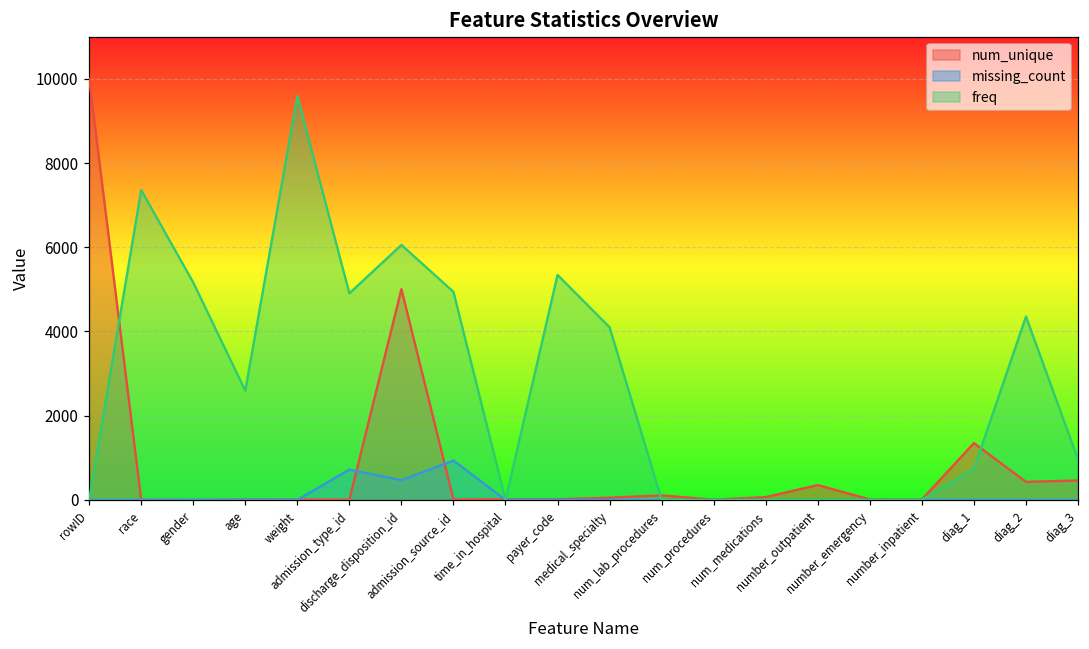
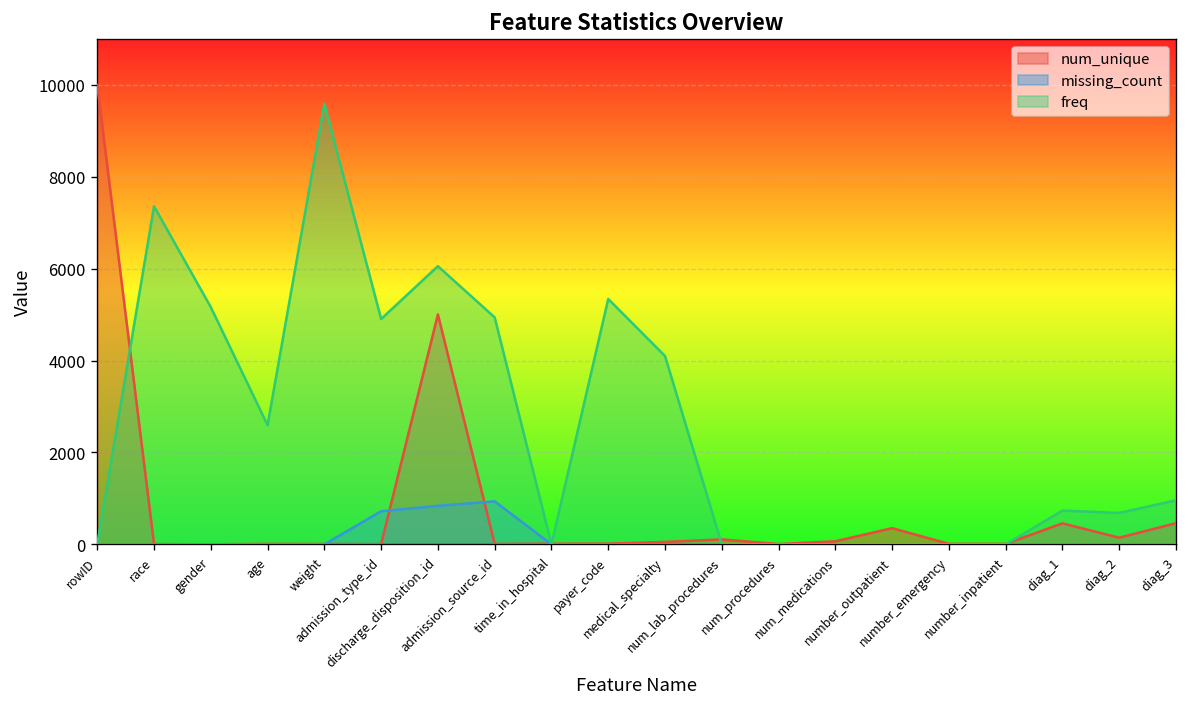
  {
    "num_unique": {
      "rowID": 10000,
      "admission_type_id": 0,
      "discharge_disposition_id": 5000,
      "admission_source_id": 0,
      "num_lab_procedures": 100,
      "num_medications": 100,
      "number_outpatient": 400,
-     "diag_1": 1400,
-     "diag_2": 400,
+     "diag_1": 500,
+     "diag_2": 100,
      "diag_3": 500
    },
    "missing_count": {
      "admission_type_id": 700,
-     "discharge_disposition_id": 500,
+     "discharge_disposition_id": 800,
      "admission_source_id": 900,
      "diag_1": 0,
      "diag_2": 0,
      "diag_3": 0
    },
    "freq": {
      "race": 7400,
      "gender": 5200,
      "age": 2600,
      "weight": 9600,
      "admission_type_id": 4900,
      "discharge_disposition_id": 6100,
      "admission_source_id": 4900,
      "payer_code": 5300,
      "medical_specialty": 4100,
      "diag_1": 700,
-     "diag_2": 4400,
+     "diag_2": 700,
      "diag_3": 1000
    }
  }
